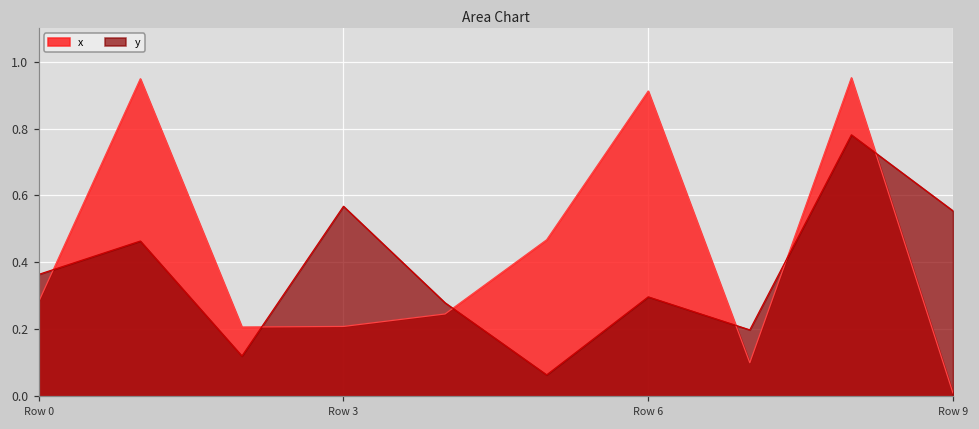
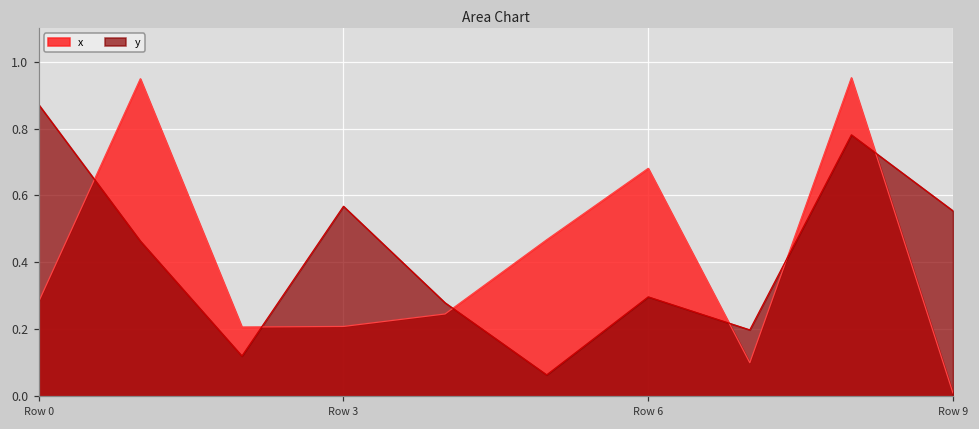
  {
    "x": {
      "Row 0": 0.28,
      "Row 3": 0.21,
-     "Row 6": 0.91,
+     "Row 6": 0.68,
      "Row 9": 0.01
    },
    "y": {
-     "Row 0": 0.36,
+     "Row 0": 0.87,
      "Row 3": 0.57,
      "Row 6": 0.30,
      "Row 9": 0.55
    }
  }
